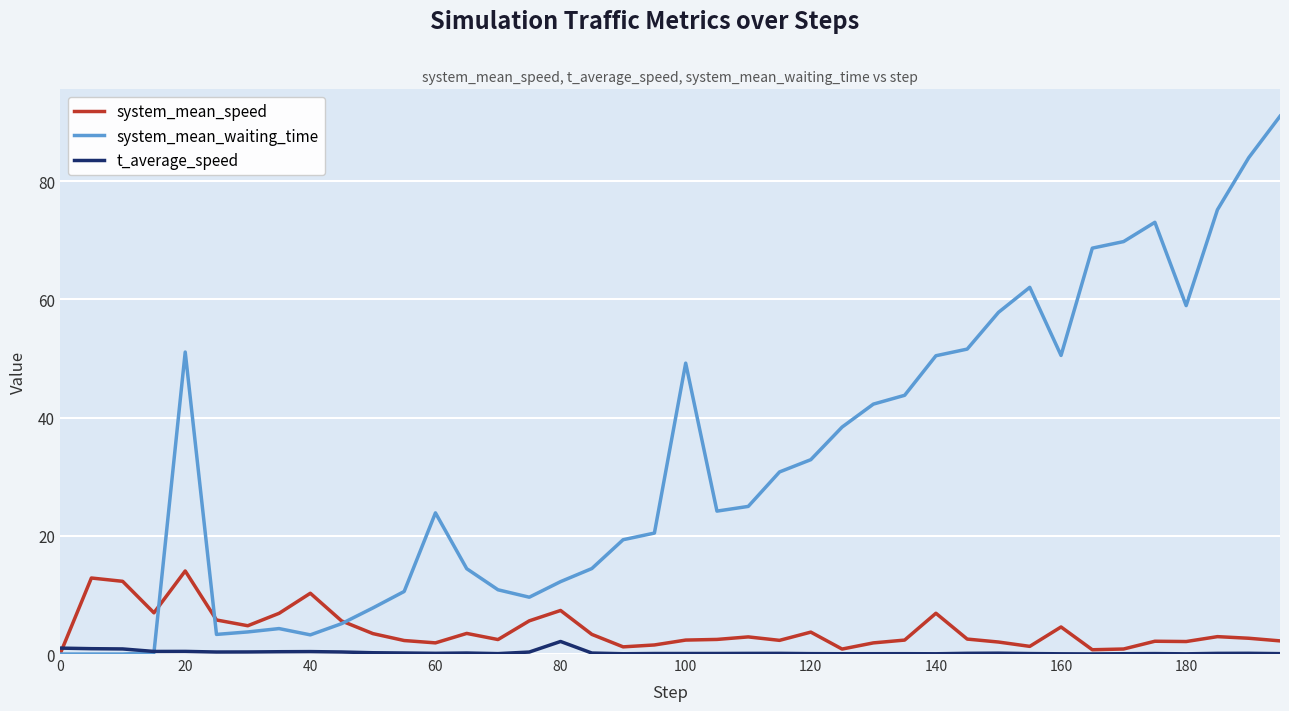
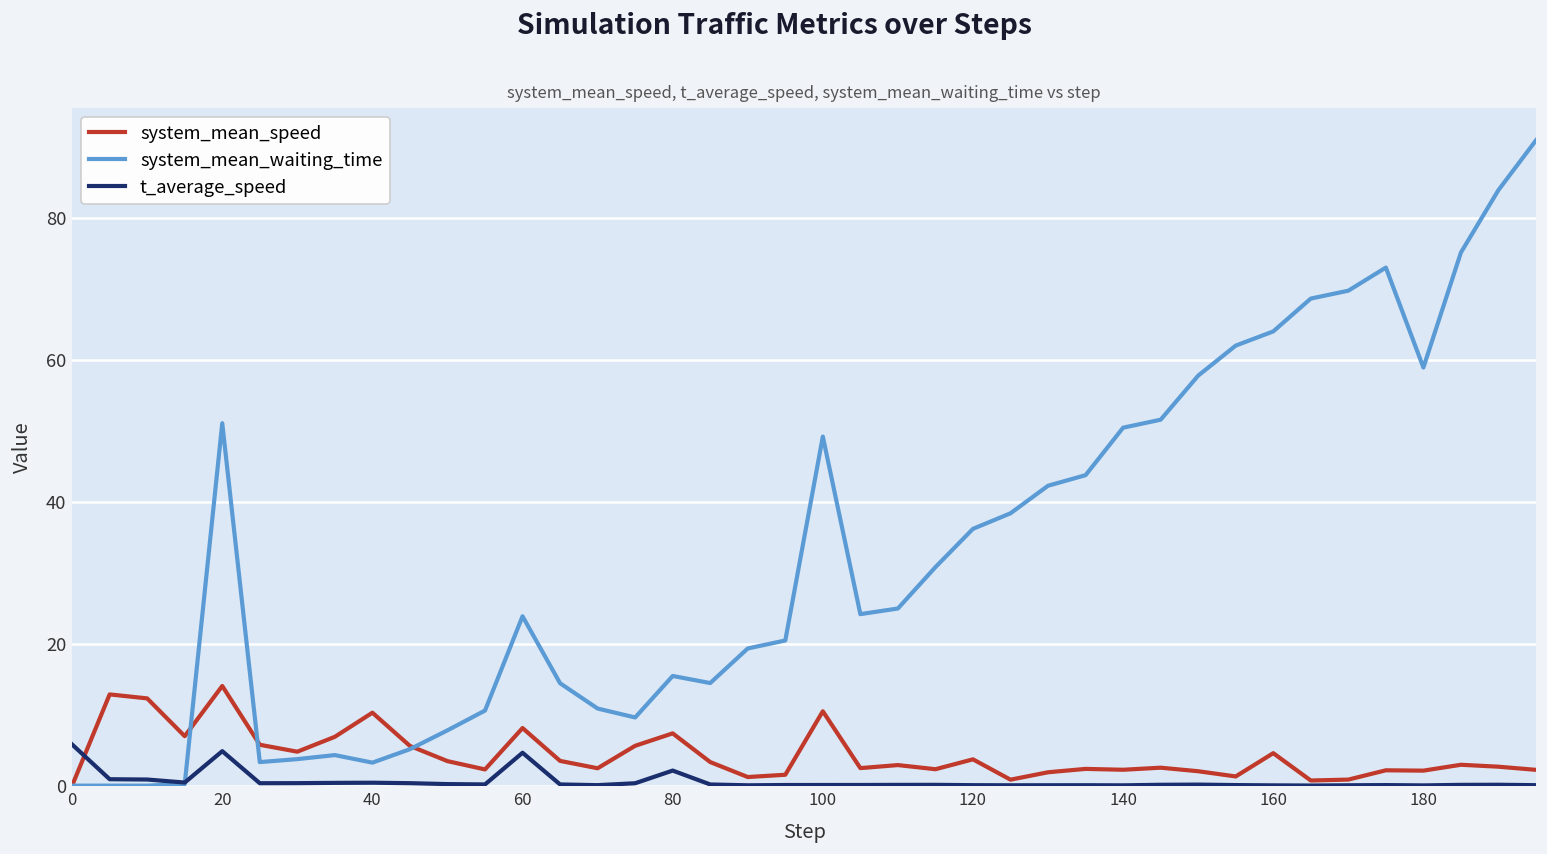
  {
    "system_mean_speed": {
      "20": 14,
      "40": 10,
-     "60": 2,
+     "60": 8,
      "80": 7,
-     "100": 2,
+     "100": 10,
      "120": 4,
-     "140": 7,
+     "140": 2,
      "160": 5,
      "180": 2
    },
    "system_mean_waiting_time": {
      "20": 51,
      "40": 3,
      "60": 24,
-     "80": 12,
+     "80": 15,
      "100": 49,
-     "120": 33,
+     "120": 36,
      "140": 50,
-     "160": 51,
+     "160": 64,
      "180": 59
    },
    "t_average_speed": {
-     "0": 1,
-     "20": 0,
+     "0": 6,
+     "20": 5,
      "40": 0,
-     "60": 0,
+     "60": 5,
      "80": 2,
      "100": 0,
      "120": 0,
      "140": 0,
      "160": 0,
      "180": 0
    }
  }
